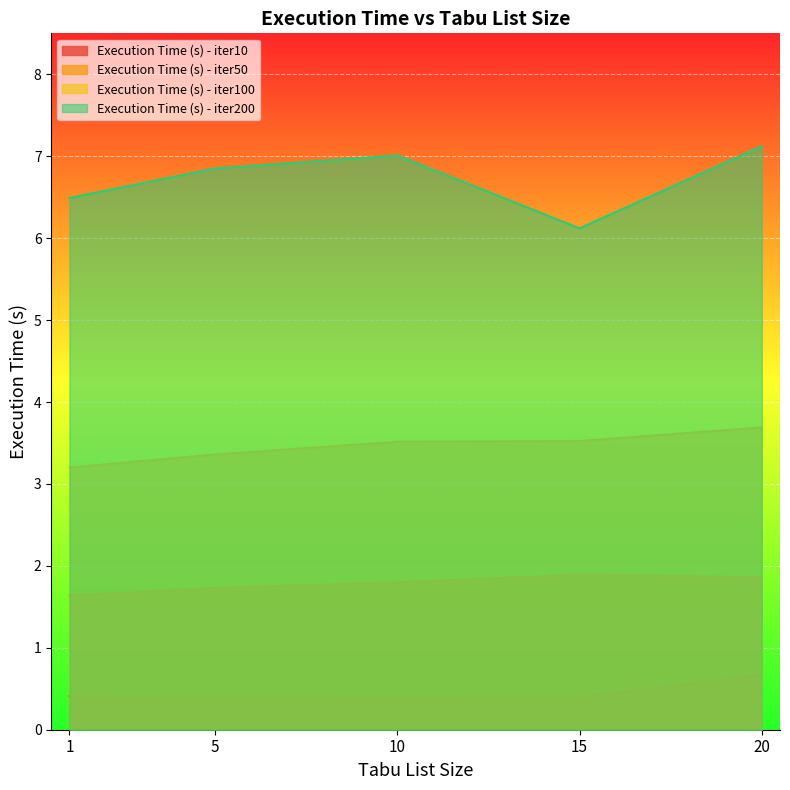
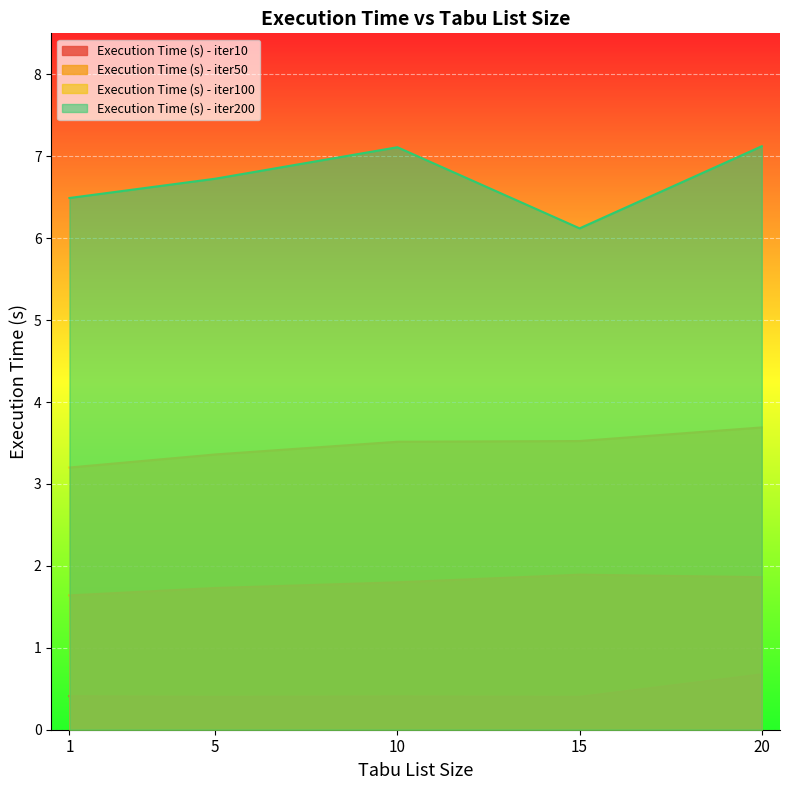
  {
    "Execution Time (s) - iter10": {
      "1": 0.4,
      "5": 0.4,
      "10": 0.4,
      "15": 0.4,
      "20": 0.7
    },
    "Execution Time (s) - iter200": {
      "1": 6.5,
-     "5": 6.9,
-     "10": 7.0,
+     "5": 6.7,
+     "10": 7.1,
      "15": 6.1,
      "20": 7.1
    }
  }
